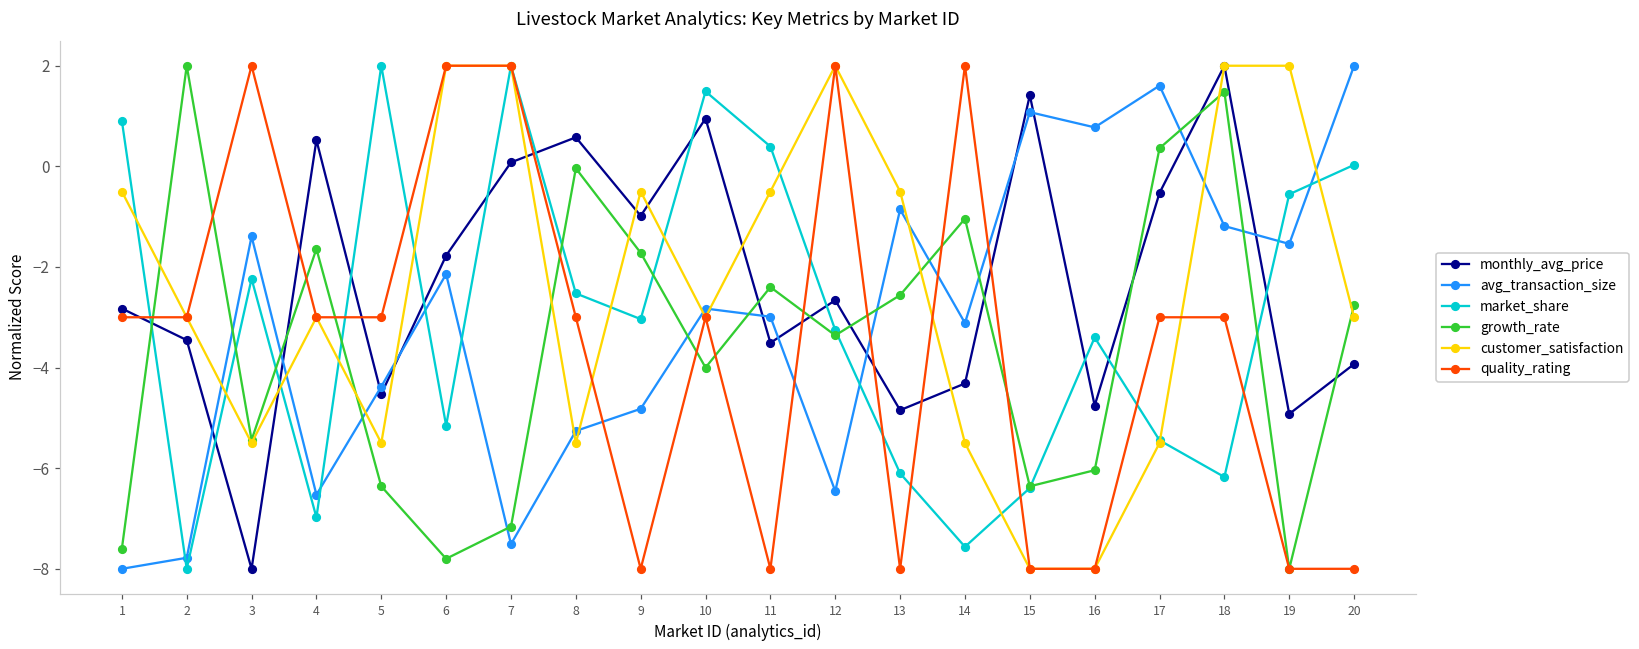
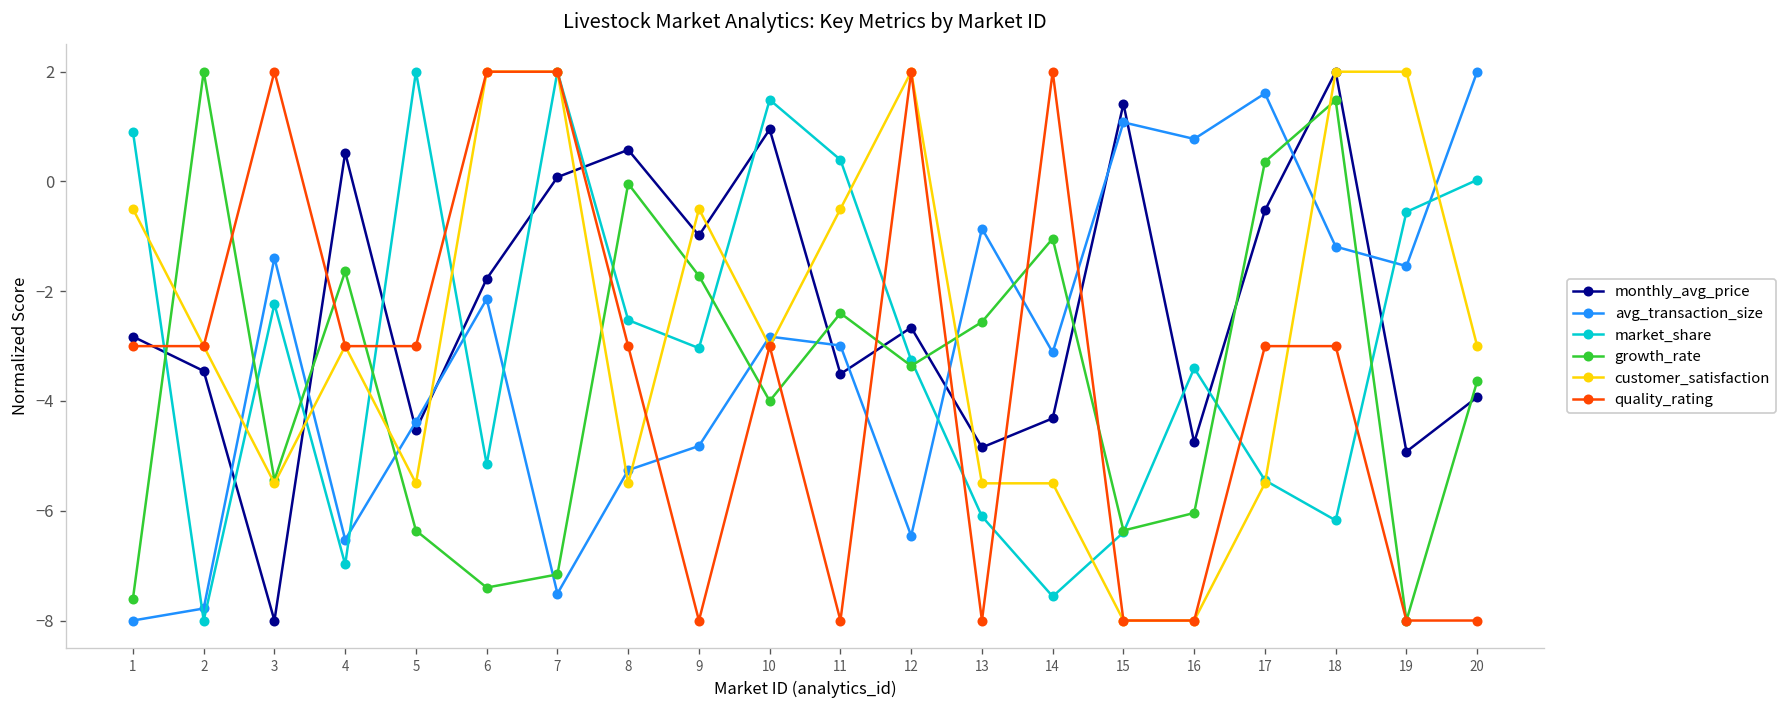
  {
    "monthly_avg_price": {
      "1": -2.8,
      "2": -3.5,
      "3": -8.0,
      "4": 0.5,
      "5": -4.5,
      "6": -1.8,
      "7": 0.1,
      "8": 0.6,
      "9": -1.0,
      "10": 1.0,
      "11": -3.5,
      "12": -2.7,
      "13": -4.8,
      "14": -4.3,
      "15": 1.4,
      "16": -4.8,
      "17": -0.5,
      "19": -4.9,
      "20": -3.9
    },
    "avg_transaction_size": {
      "1": -8.0,
      "2": -7.8,
      "3": -1.4,
      "4": -6.5,
      "5": -4.4,
      "6": -2.1,
      "7": -7.5,
      "8": -5.3,
      "9": -4.8,
      "10": -2.8,
      "11": -3.0,
      "12": -6.5,
      "13": -0.9,
      "14": -3.1,
      "15": 1.1,
      "16": 0.8,
      "17": 1.6,
      "18": -1.2,
      "19": -1.5,
      "20": 2.0
    },
    "market_share": {
      "1": 0.9,
      "2": -8.0,
      "3": -2.2,
      "4": -7.0,
      "5": 2.0,
      "6": -5.2,
      "8": -2.5,
      "9": -3.0,
      "10": 1.5,
      "11": 0.4,
      "12": -3.3,
      "13": -6.1,
      "14": -7.6,
      "16": -3.4,
      "18": -6.2,
      "19": -0.6,
      "20": 0.0
    },
    "growth_rate": {
      "1": -7.6,
      "2": 2.0,
      "3": -5.4,
      "4": -1.6,
      "5": -6.4,
-     "6": -7.8,
+     "6": -7.4,
      "7": -7.2,
      "8": 0.0,
      "9": -1.7,
      "10": -4.0,
      "11": -2.4,
      "12": -3.4,
      "13": -2.6,
      "14": -1.0,
      "16": -6.0,
      "17": 0.4,
      "18": 1.5,
-     "20": -2.8
+     "20": -3.6
    },
    "customer_satisfaction": {
      "1": -0.5,
      "3": -5.5,
      "5": -5.5,
      "8": -5.5,
      "9": -0.5,
      "11": -0.5,
-     "13": -0.5,
+     "13": -5.5,
      "14": -5.5,
      "19": 2.0,
      "20": -3.0
    },
    "quality_rating": {
      "1": -3.0,
      "3": 2.0,
      "5": -3.0,
      "8": -3.0,
      "9": -8.0,
      "11": -8.0,
      "13": -8.0,
      "14": 2.0,
      "17": -3.0,
      "18": -3.0,
      "20": -8.0
    }
  }
